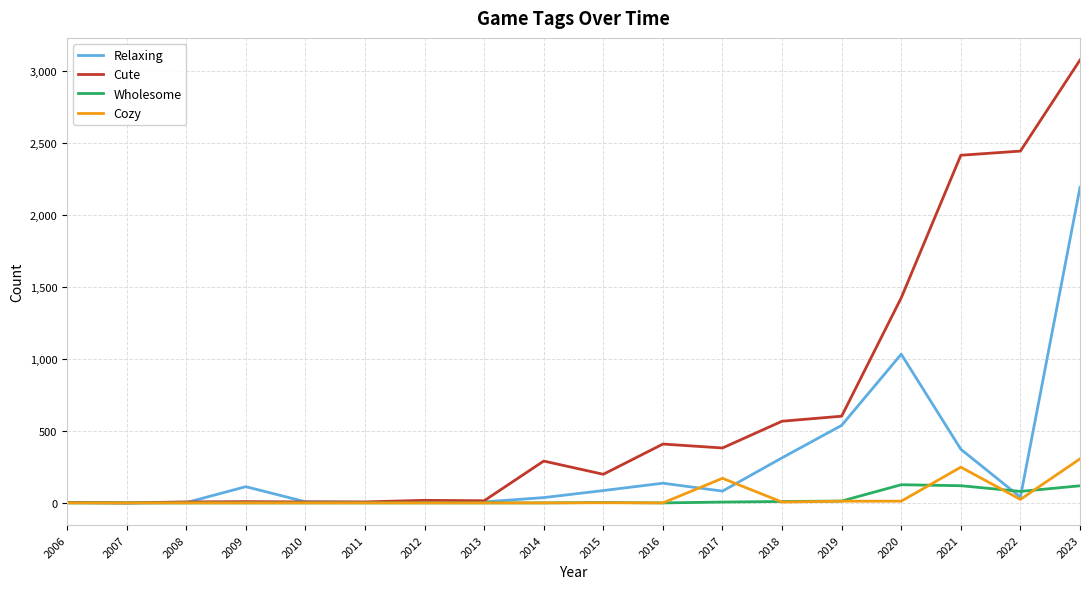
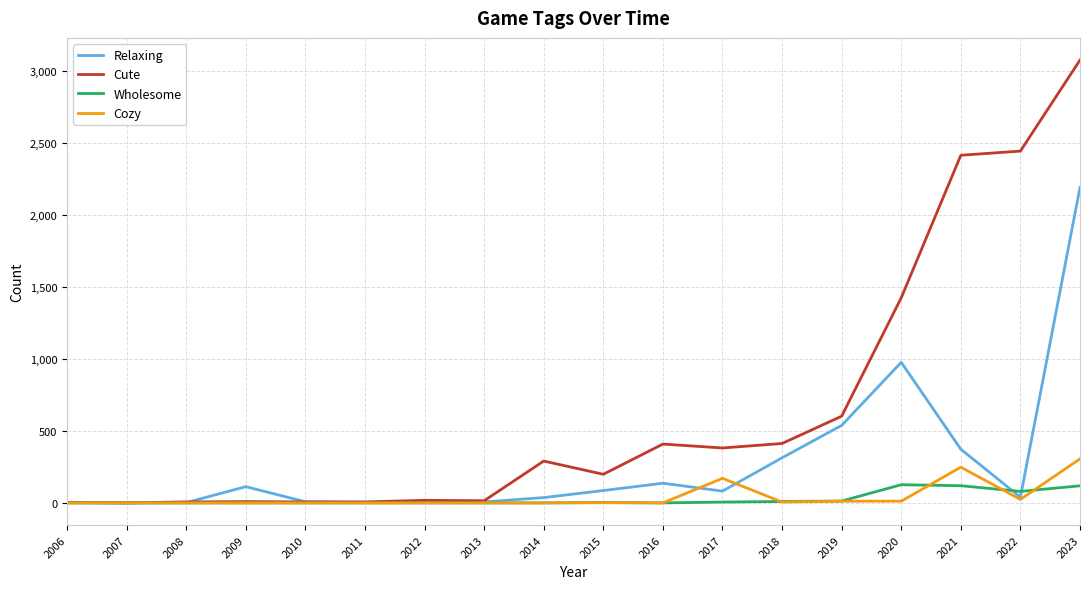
  {
    "Relaxing": {
      "2009": "110",
      "2014": "40",
      "2015": "90",
      "2016": "140",
      "2017": "80",
      "2018": "310",
      "2019": "540",
-     "2020": "1,030",
+     "2020": "980",
      "2021": "370",
      "2023": "2,190"
    },
    "Cute": {
      "2014": "290",
      "2015": "200",
      "2016": "410",
      "2017": "380",
-     "2018": "570",
+     "2018": "410",
      "2019": "600",
      "2020": "1,430",
      "2021": "2,420",
      "2022": "2,450",
      "2023": "3,080"
    },
    "Wholesome": {
      "2017": "10",
      "2020": "130",
      "2021": "120",
      "2022": "80",
      "2023": "120"
    },
    "Cozy": {
      "2017": "170",
      "2020": "10",
      "2021": "250",
      "2023": "310"
    }
  }
